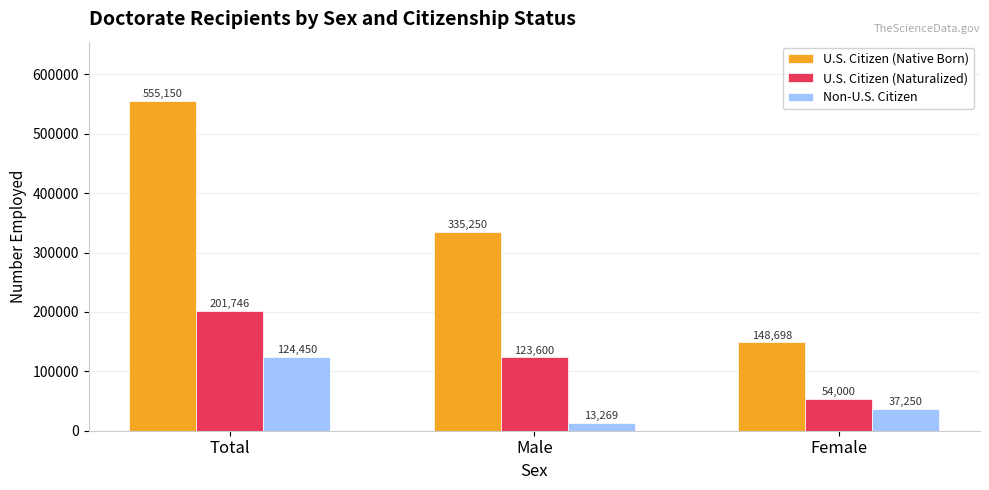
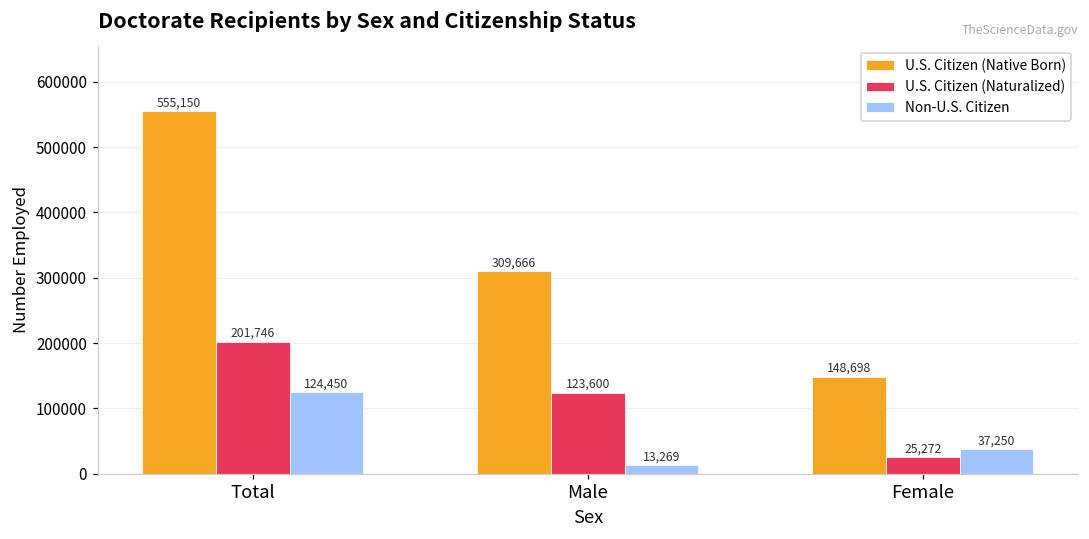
  {
    "U.S. Citizen (Native Born)": {
      "Total": "555,150",
-     "Male": "335,250",
+     "Male": "309,666",
      "Female": "148,698"
    },
    "U.S. Citizen (Naturalized)": {
      "Total": "201,746",
      "Male": "123,600",
-     "Female": "54,000"
+     "Female": "25,272"
    },
    "Non-U.S. Citizen": {
      "Total": "124,450",
      "Male": "13,269",
      "Female": "37,250"
    }
  }
